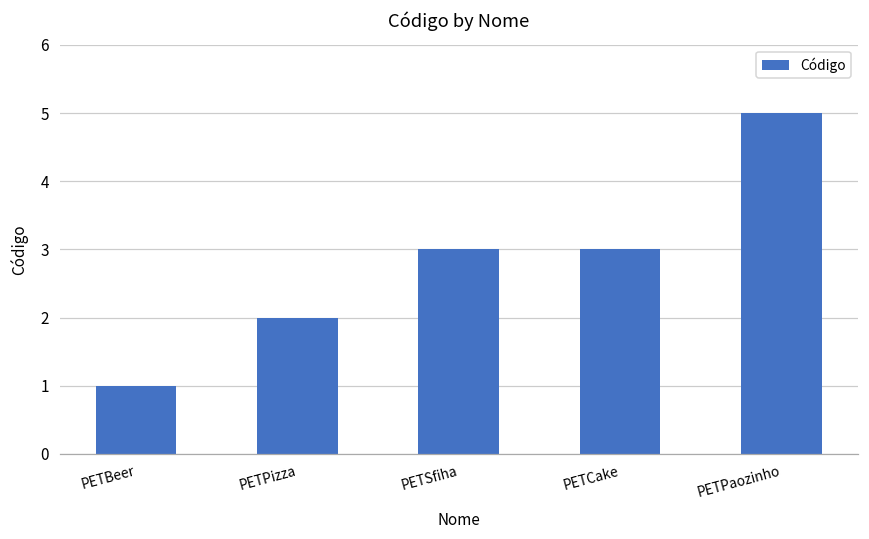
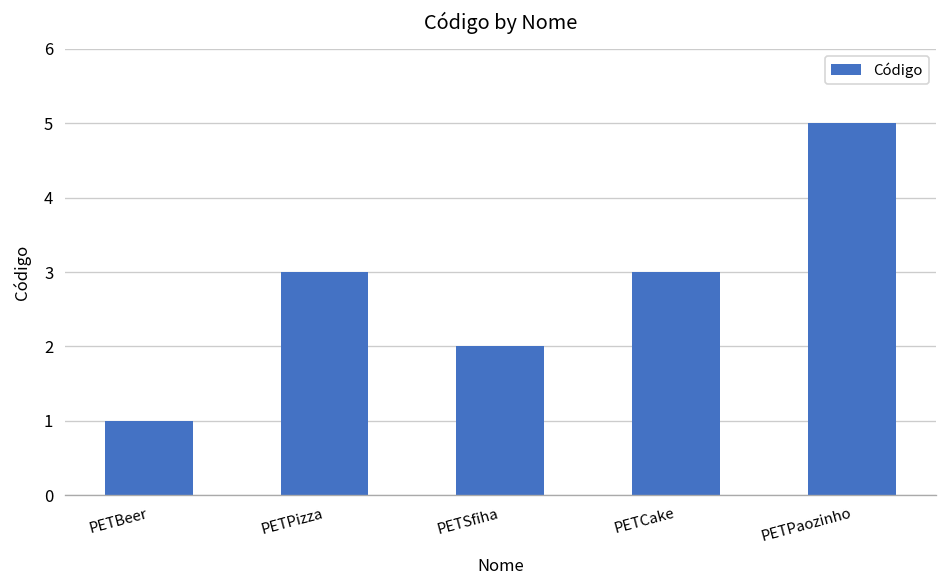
  {
    "PETBeer": 1,
-   "PETPizza": 2,
-   "PETSfiha": 3,
+   "PETPizza": 3,
+   "PETSfiha": 2,
    "PETCake": 3,
    "PETPaozinho": 5
  }
